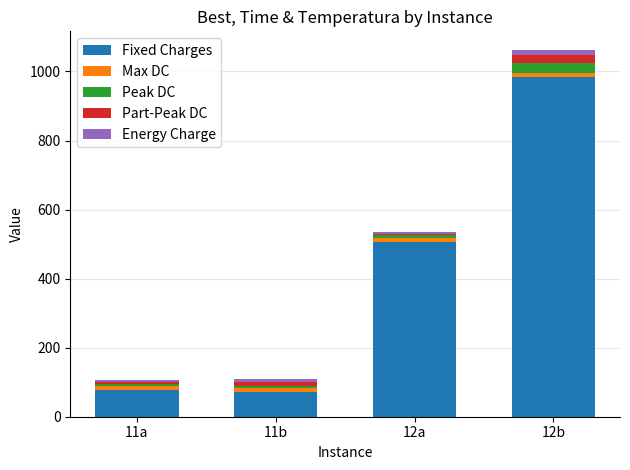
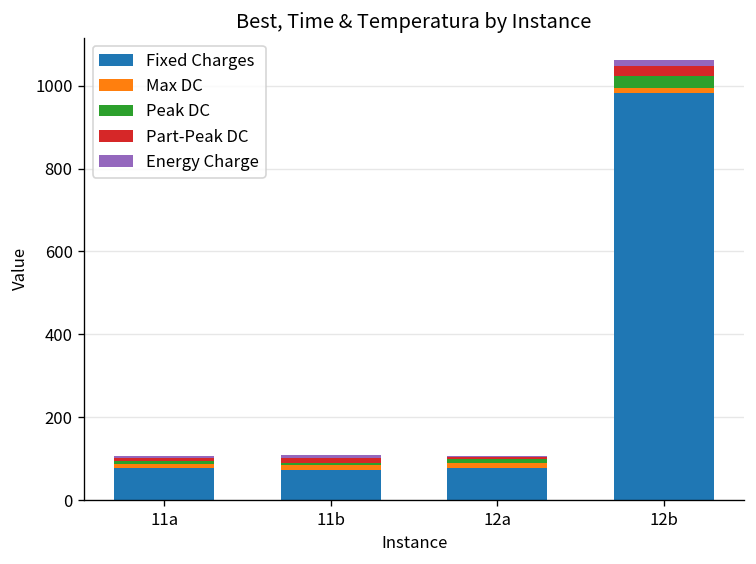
  {
    "Fixed Charges": {
      "11a": 80,
      "11b": 70,
-     "12a": 510,
+     "12a": 80,
      "12b": 980
    },
    "Max DC": {
      "11a": 10,
      "11b": 10,
      "12a": 10,
      "12b": 10
    },
    "Peak DC": {
      "12a": 10,
      "12b": 30
    },
    "Part-Peak DC": {
      "11a": 10,
      "11b": 10,
      "12b": 20
    },
    "Energy Charge": {
      "12b": 20
    }
  }
